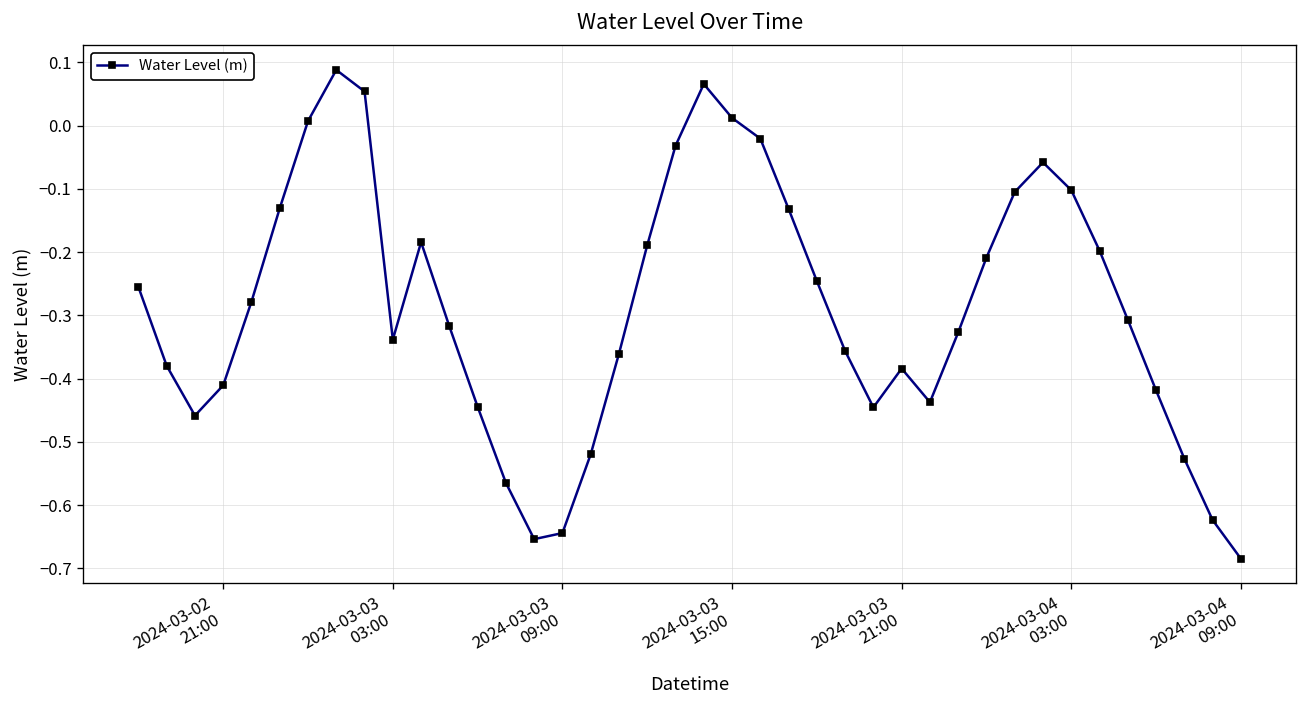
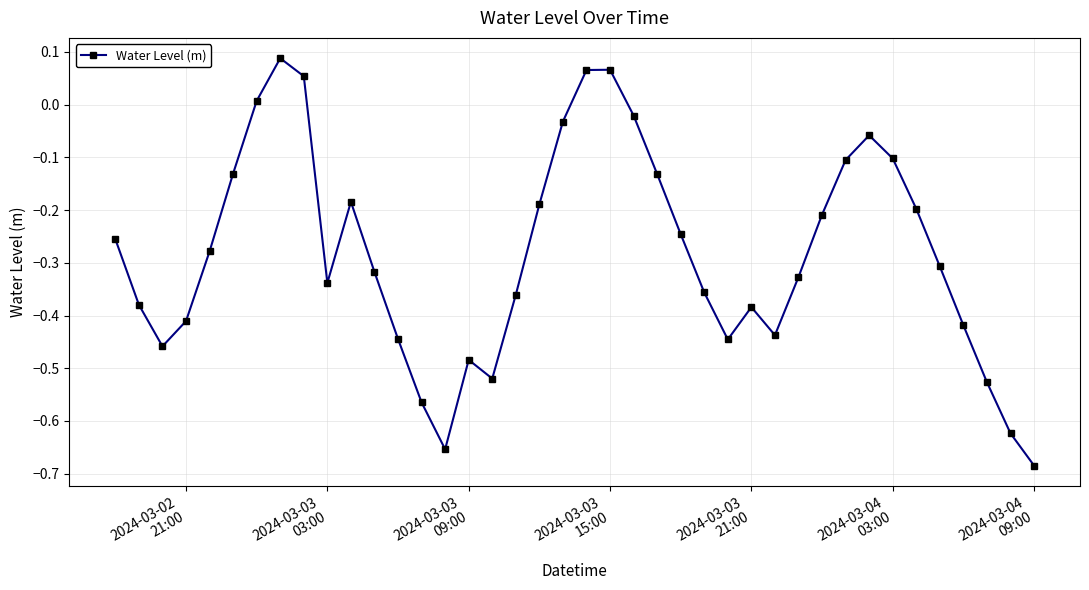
  {
    "2024-03-02 21:00": -0.41,
    "2024-03-03 03:00": -0.34,
-   "2024-03-03 09:00": -0.64,
-   "2024-03-03 15:00": 0.01,
+   "2024-03-03 09:00": -0.48,
+   "2024-03-03 15:00": 0.07,
    "2024-03-03 21:00": -0.38,
    "2024-03-04 03:00": -0.10,
    "2024-03-04 09:00": -0.68
  }
